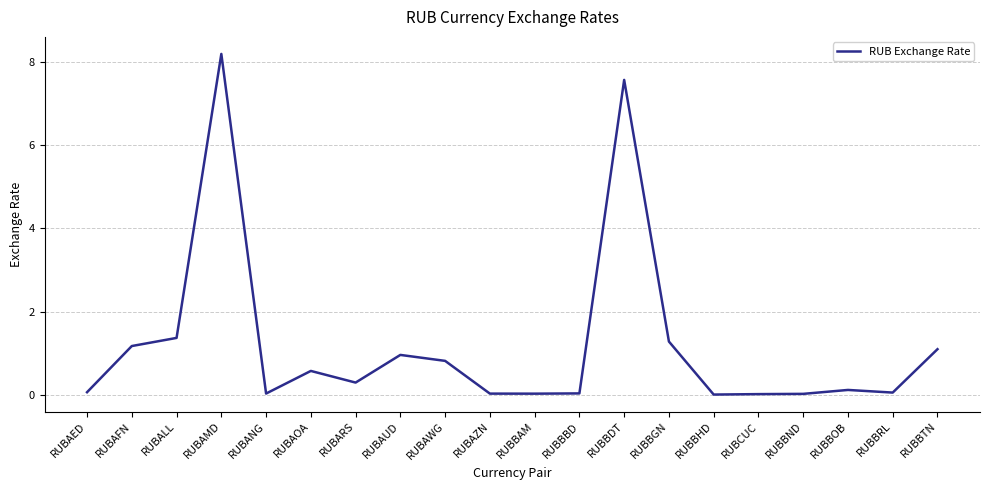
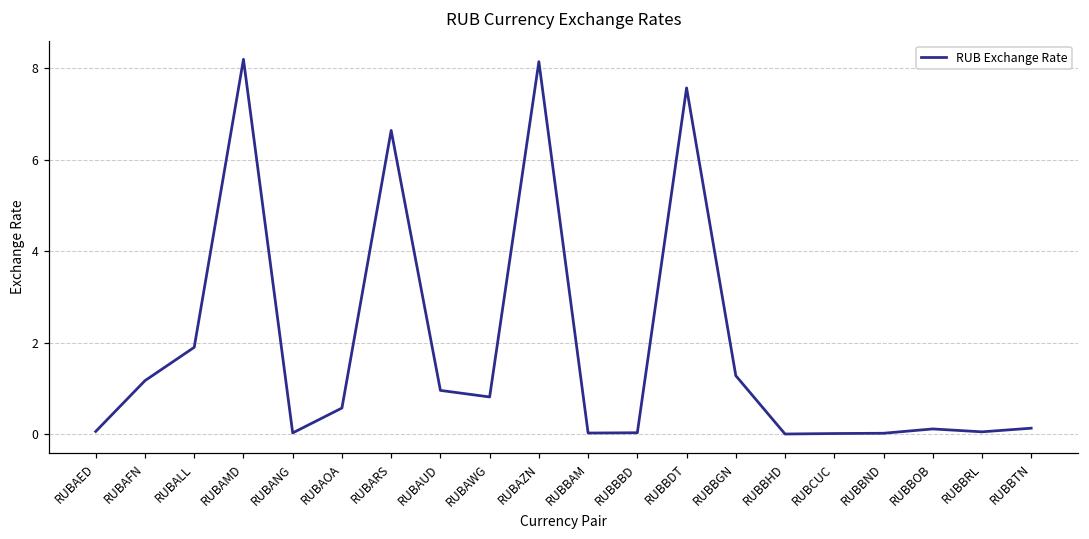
  {
    "RUBAED": 0.1,
    "RUBAFN": 1.2,
-   "RUBALL": 1.4,
+   "RUBALL": 1.9,
    "RUBAMD": 8.2,
    "RUBANG": 0.0,
    "RUBAOA": 0.6,
-   "RUBARS": 0.3,
+   "RUBARS": 6.6,
    "RUBAUD": 1.0,
    "RUBAWG": 0.8,
-   "RUBAZN": 0.0,
+   "RUBAZN": 8.1,
    "RUBBAM": 0.0,
    "RUBBBD": 0.0,
    "RUBBDT": 7.6,
    "RUBBGN": 1.3,
    "RUBBHD": 0.0,
    "RUBCUC": 0.0,
    "RUBBND": 0.0,
    "RUBBOB": 0.1,
    "RUBBRL": 0.1,
-   "RUBBTN": 1.1
+   "RUBBTN": 0.1
  }
